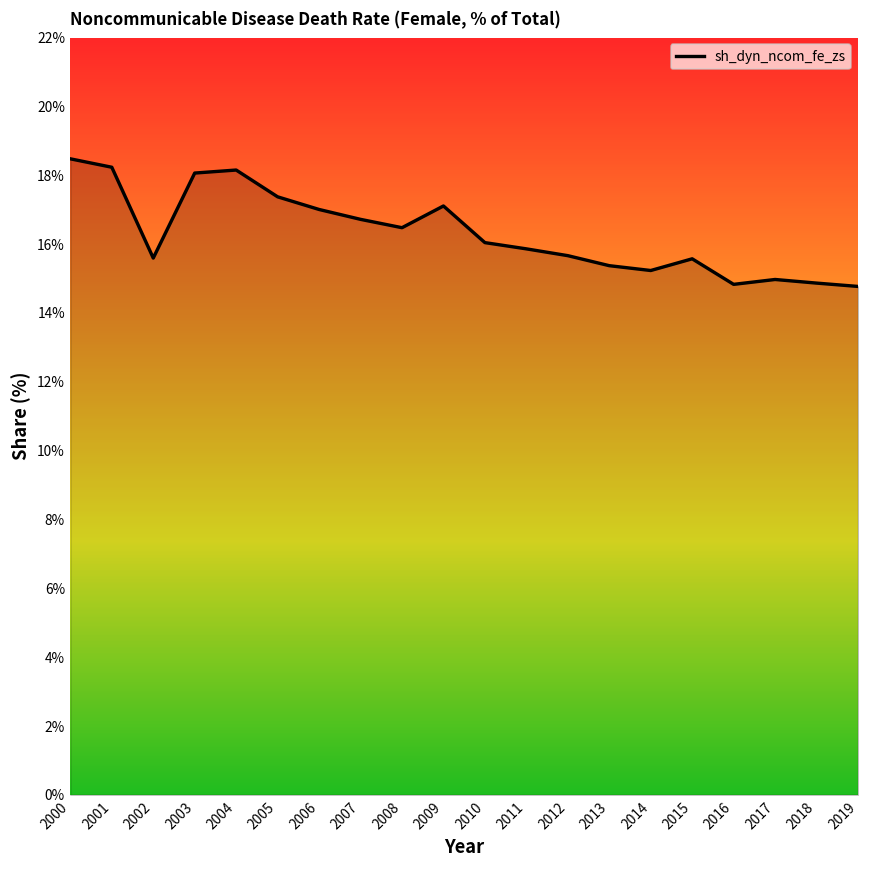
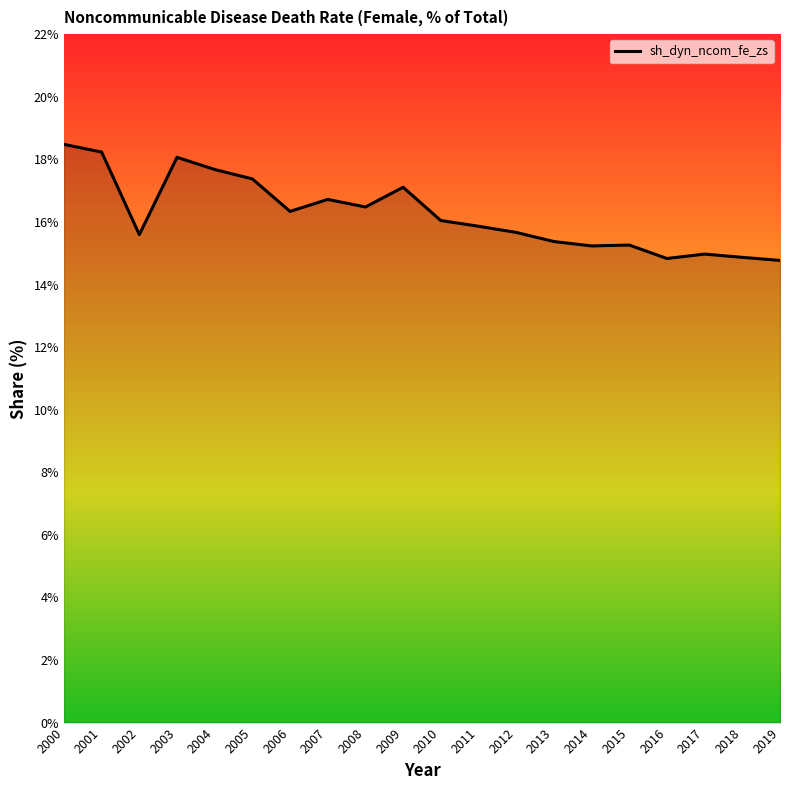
  {
    "2000": "18.5%",
    "2001": "18.2%",
    "2002": "15.6%",
    "2003": "18.1%",
-   "2004": "18.2%",
+   "2004": "17.7%",
    "2005": "17.4%",
-   "2006": "17.0%",
+   "2006": "16.3%",
    "2007": "16.7%",
    "2008": "16.5%",
    "2009": "17.1%",
    "2010": "16.0%",
    "2011": "15.9%",
    "2012": "15.7%",
    "2013": "15.4%",
    "2014": "15.2%",
-   "2015": "15.6%",
+   "2015": "15.3%",
    "2016": "14.8%",
    "2017": "15.0%",
    "2018": "14.9%",
    "2019": "14.8%"
  }
